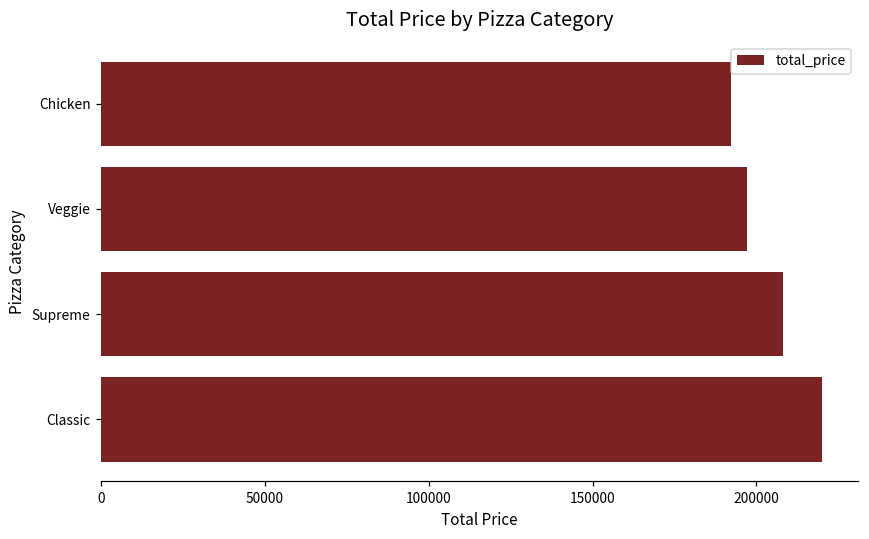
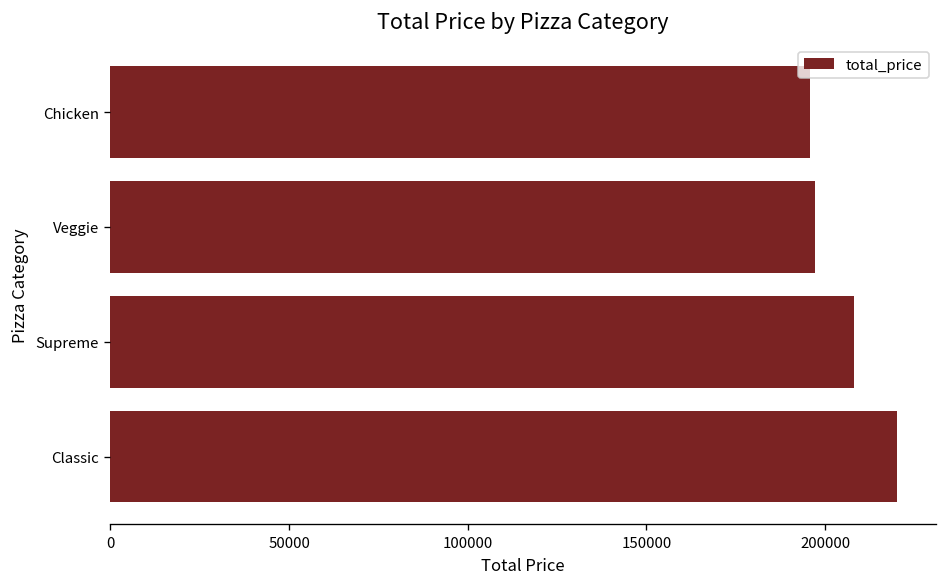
  {
-   "Chicken": 192000,
+   "Chicken": 196000,
    "Veggie": 197000,
    "Supreme": 208000,
    "Classic": 220000
  }
